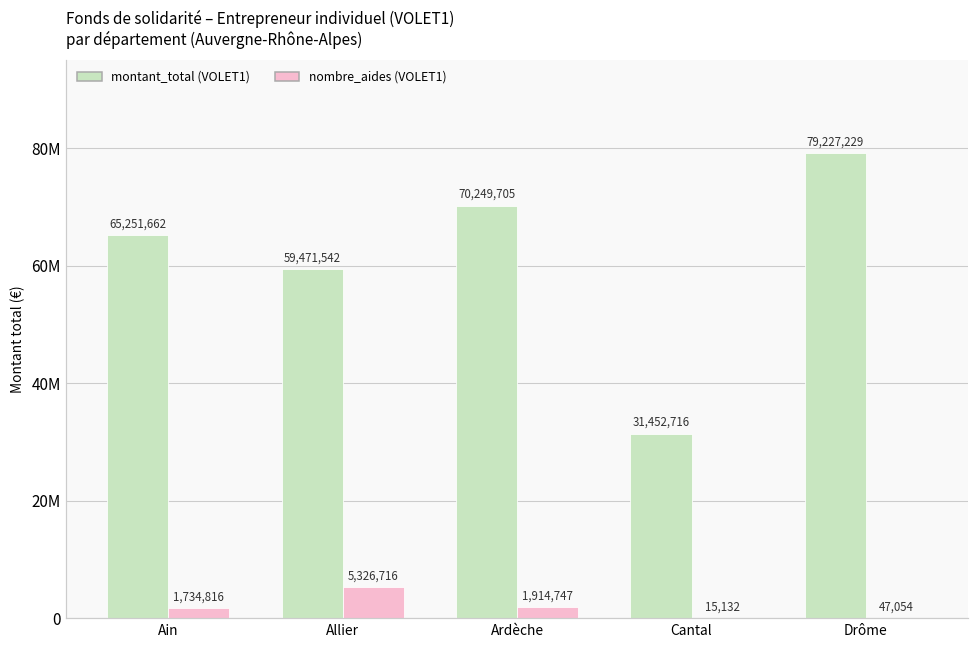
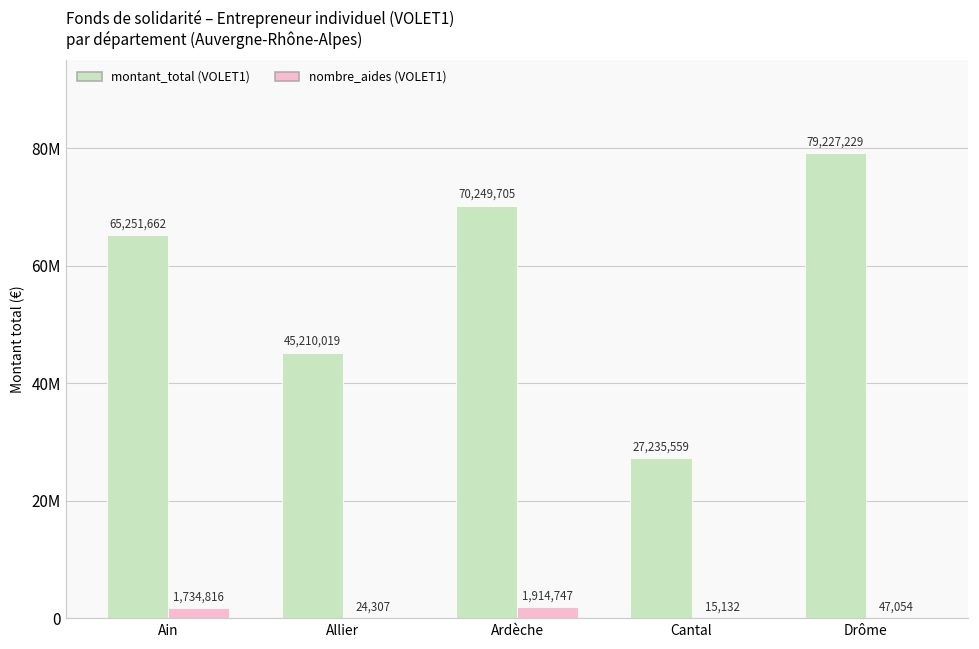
  {
    "montant_total (VOLET1)": {
      "Ain": "65,251,662",
-     "Allier": "59,471,542",
+     "Allier": "45,210,019",
      "Ardèche": "70,249,705",
-     "Cantal": "31,452,716",
+     "Cantal": "27,235,559",
      "Drôme": "79,227,229"
    },
    "nombre_aides (VOLET1)": {
      "Ain": "1,734,816",
-     "Allier": "5,326,716",
+     "Allier": "24,307",
      "Ardèche": "1,914,747",
      "Cantal": "15,132",
      "Drôme": "47,054"
    }
  }
